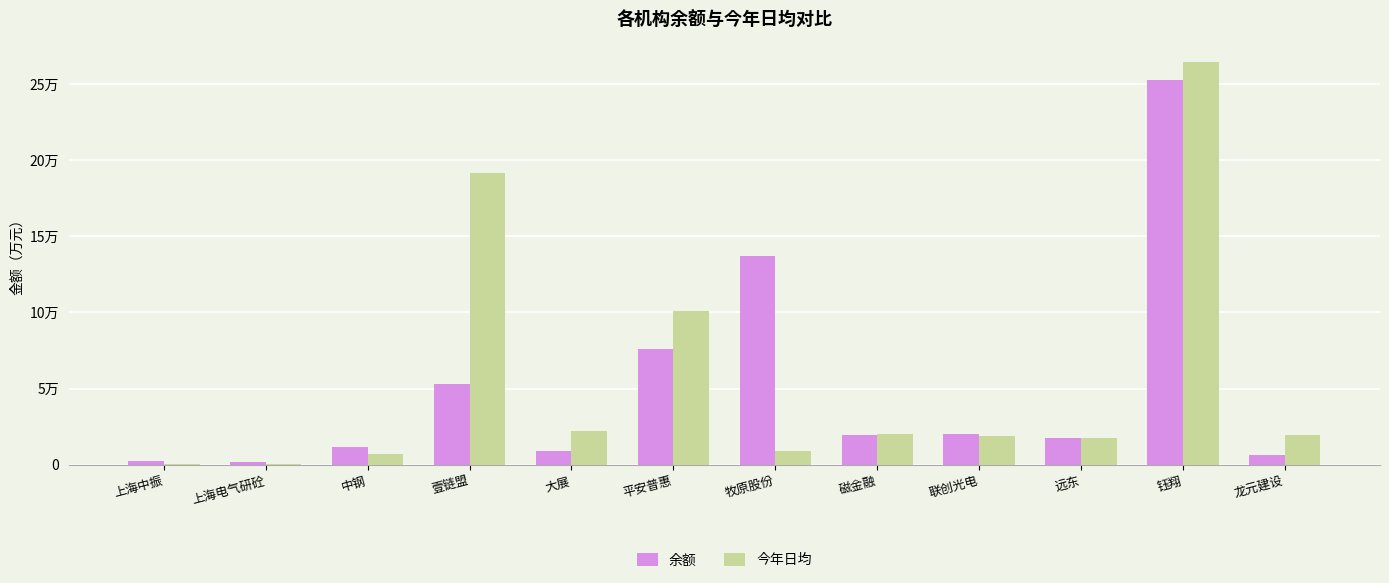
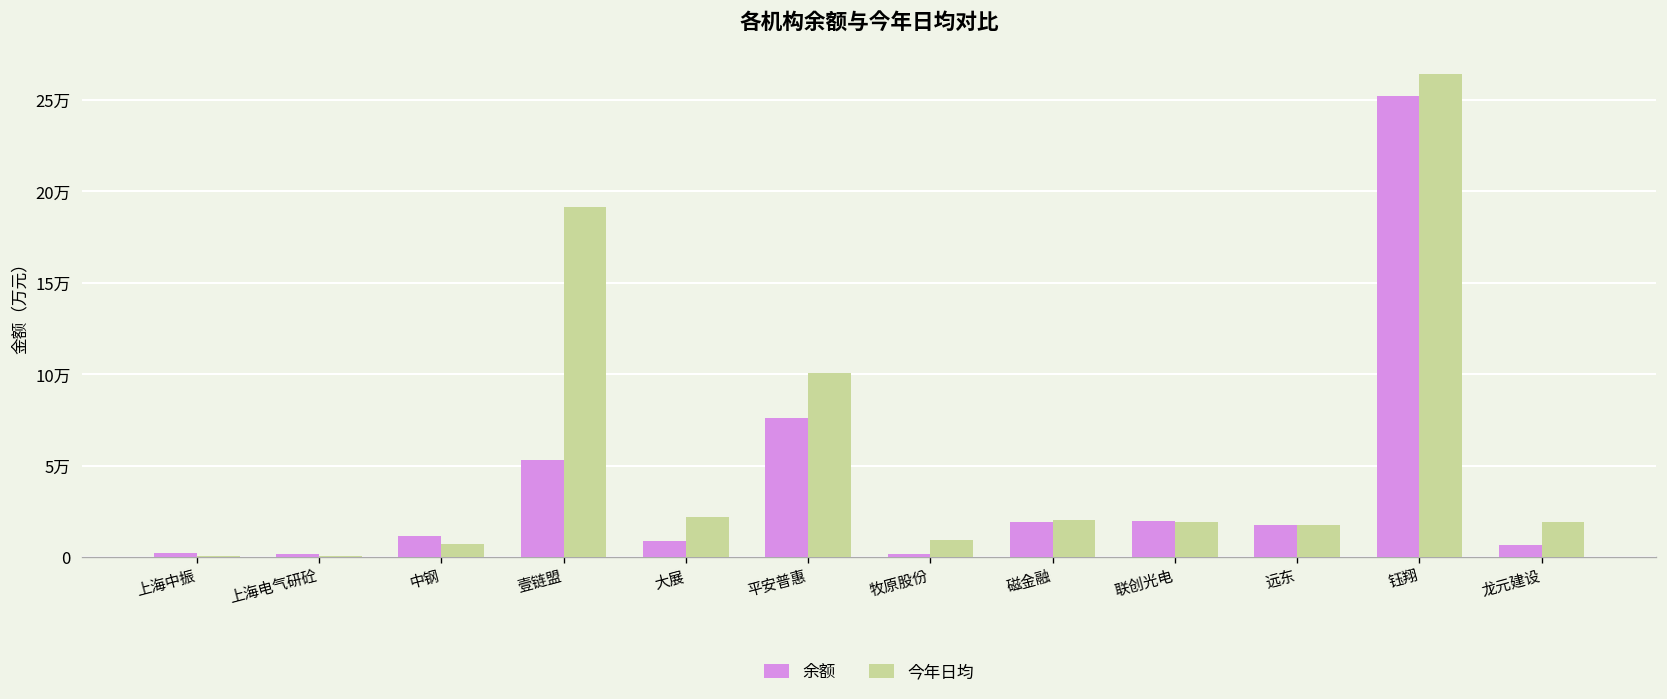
  {
    "余额": {
      "上海中振": "0.3万",
      "中钢": "1.2万",
      "壹链盟": "5.3万",
      "大展": "0.9万",
      "平安普惠": "7.6万",
-     "牧原股份": "13.7万",
+     "牧原股份": "0.2万",
      "磁金融": "1.9万",
      "联创光电": "2.0万",
      "远东": "1.8万",
      "钰翔": "25.2万",
      "龙元建设": "0.7万"
    },
    "今年日均": {
      "中钢": "0.7万",
      "壹链盟": "19.2万",
      "大展": "2.2万",
      "平安普惠": "10.1万",
      "牧原股份": "0.9万",
      "磁金融": "2.0万",
      "联创光电": "1.9万",
      "远东": "1.7万",
      "钰翔": "26.4万",
      "龙元建设": "1.9万"
    }
  }
